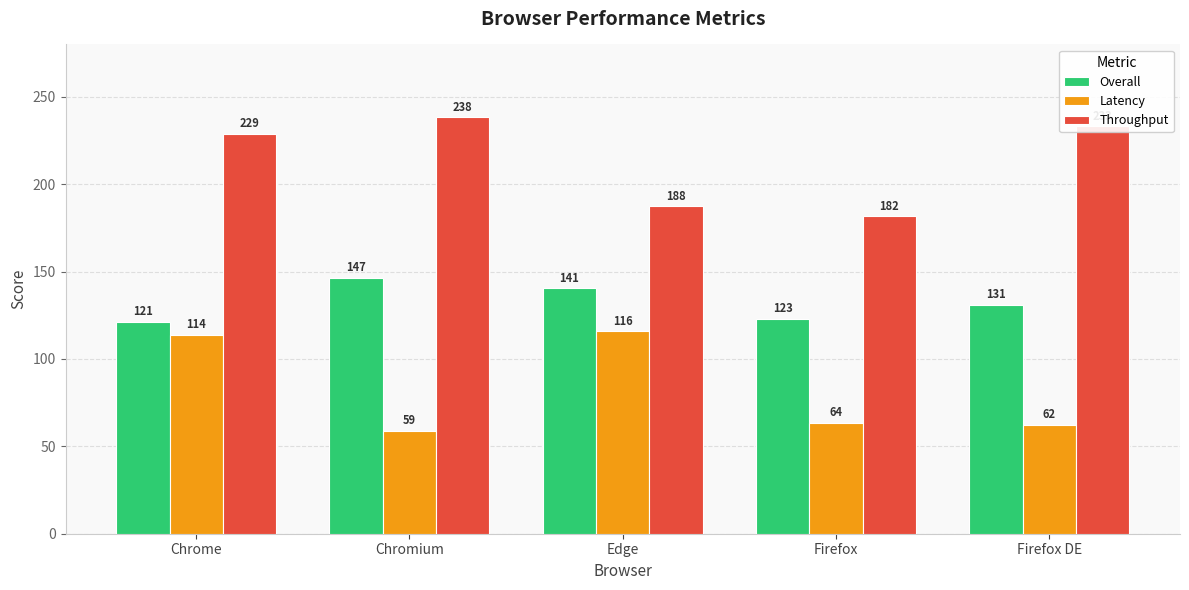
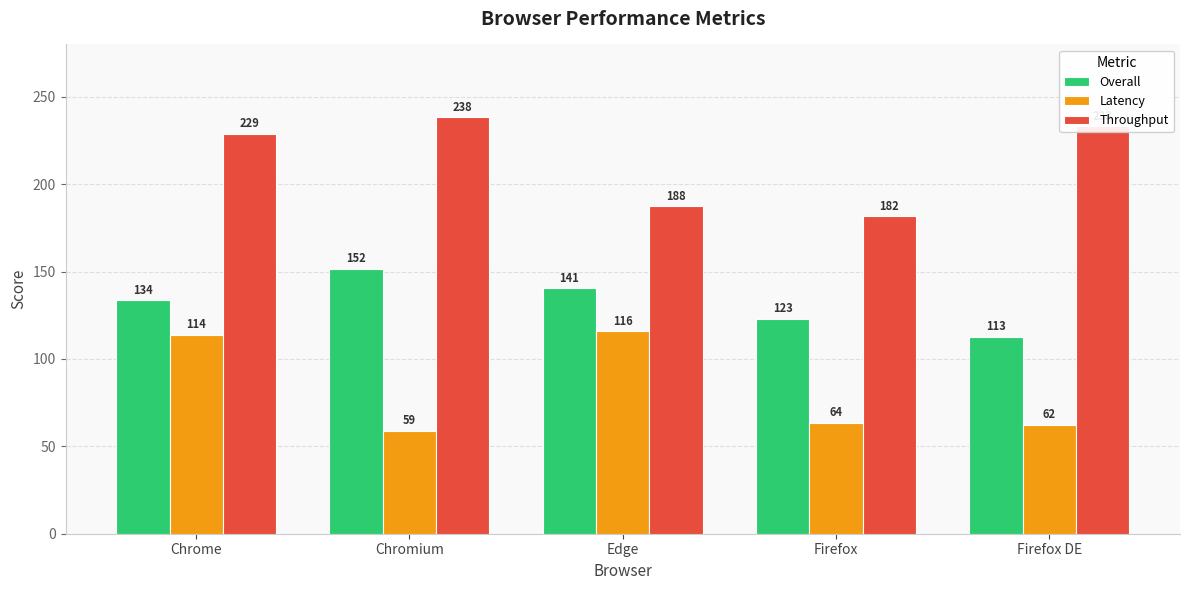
  {
    "Overall": {
-     "Chrome": 121,
-     "Chromium": 147,
+     "Chrome": 134,
+     "Chromium": 152,
      "Edge": 141,
      "Firefox": 123,
-     "Firefox DE": 131
+     "Firefox DE": 113
    },
    "Latency": {
      "Chrome": 114,
      "Chromium": 59,
      "Edge": 116,
      "Firefox": 64,
      "Firefox DE": 62
    },
    "Throughput": {
      "Chrome": 229,
      "Chromium": 238,
      "Edge": 188,
      "Firefox": 182
    }
  }
